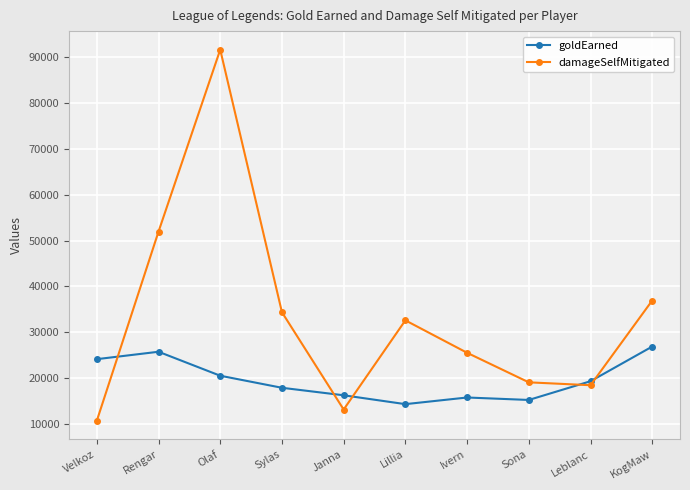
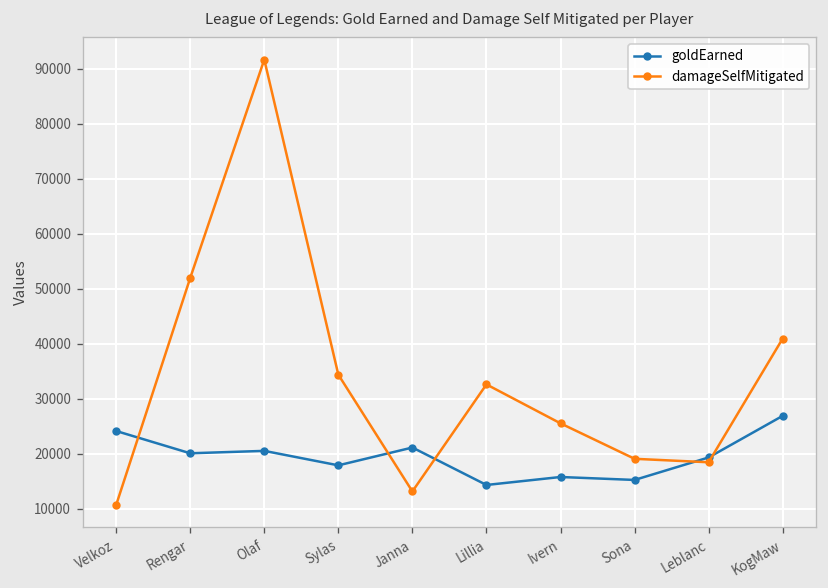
  {
    "goldEarned": {
      "Velkoz": 24000,
-     "Rengar": 26000,
+     "Rengar": 20000,
      "Olaf": 21000,
      "Sylas": 18000,
-     "Janna": 16000,
+     "Janna": 21000,
      "Lillia": 14000,
      "Ivern": 16000,
      "Sona": 15000,
      "Leblanc": 19000,
      "KogMaw": 27000
    },
    "damageSelfMitigated": {
      "Velkoz": 11000,
      "Rengar": 52000,
      "Olaf": 92000,
      "Sylas": 34000,
      "Janna": 13000,
      "Lillia": 33000,
      "Ivern": 26000,
      "Sona": 19000,
      "Leblanc": 18000,
-     "KogMaw": 37000
+     "KogMaw": 41000
    }
  }
